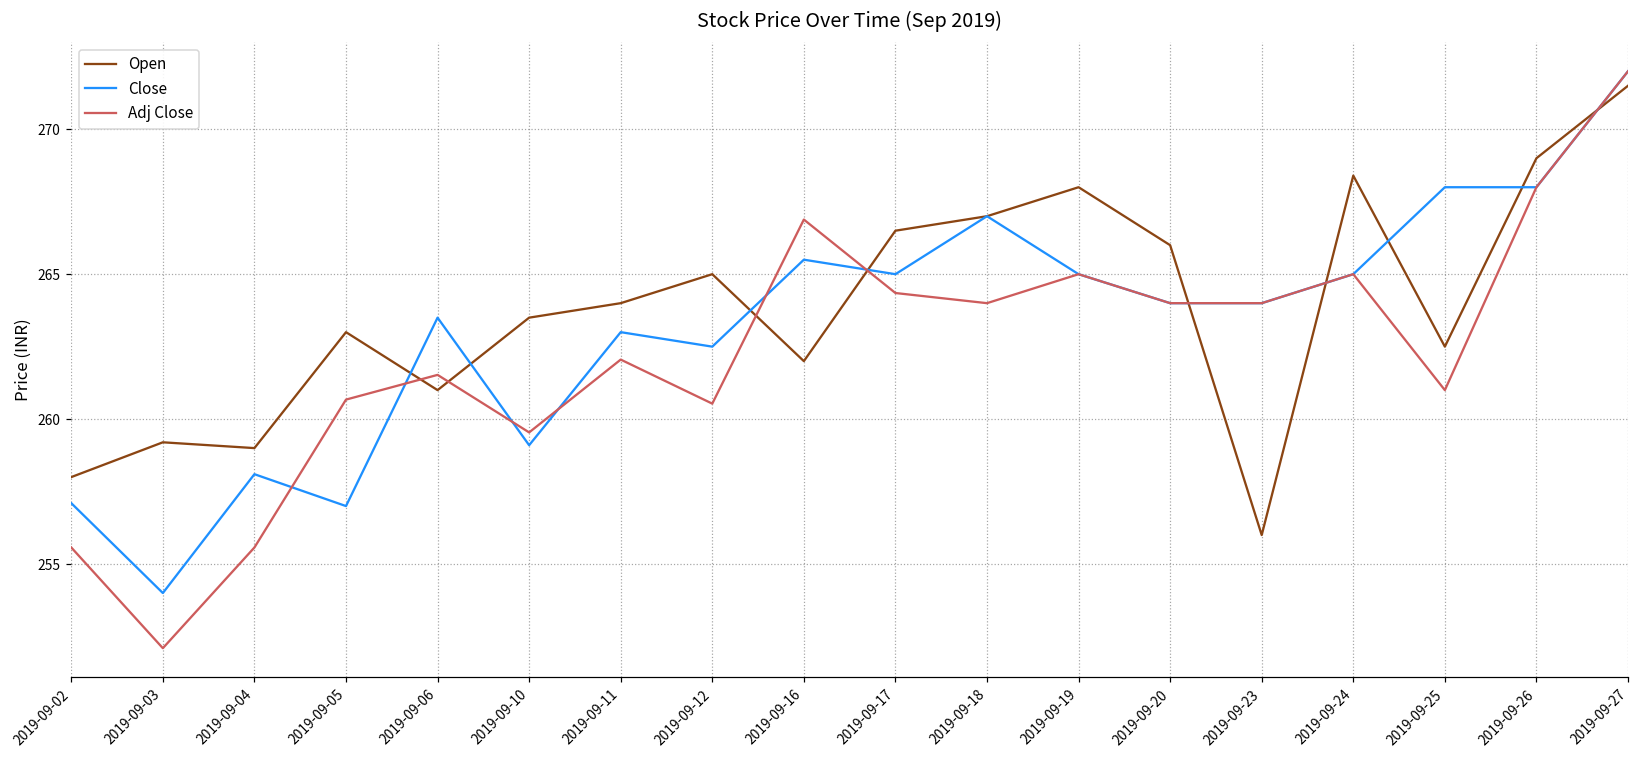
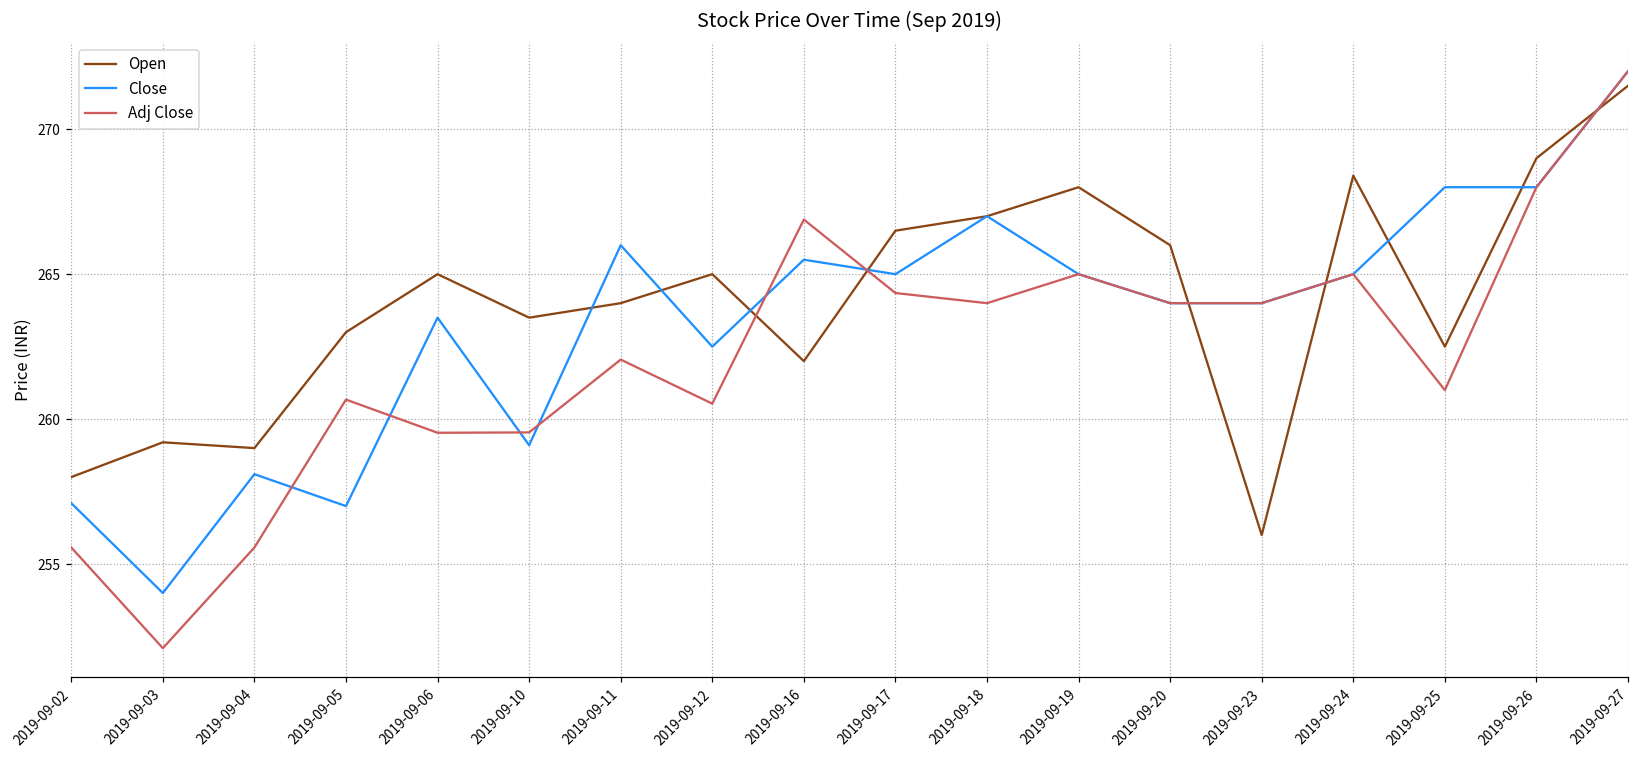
  {
    "Open": {
      "2019-09-02": 258,
      "2019-09-03": 259.2,
      "2019-09-04": 259,
      "2019-09-05": 263,
-     "2019-09-06": 261,
+     "2019-09-06": 265,
      "2019-09-10": 263.5,
      "2019-09-11": 264,
      "2019-09-12": 265,
      "2019-09-16": 262,
      "2019-09-17": 266.5,
      "2019-09-19": 268,
      "2019-09-20": 266,
      "2019-09-23": 256,
      "2019-09-24": 268.4,
      "2019-09-25": 262.5,
      "2019-09-26": 269,
      "2019-09-27": 271.5
    },
    "Close": {
      "2019-09-02": 257.1,
      "2019-09-03": 254,
      "2019-09-04": 258.1,
      "2019-09-05": 257,
      "2019-09-06": 263.5,
      "2019-09-10": 259.1,
-     "2019-09-11": 263,
+     "2019-09-11": 266,
      "2019-09-12": 262.5,
      "2019-09-16": 265.5,
      "2019-09-17": 265,
      "2019-09-25": 268
    },
    "Adj Close": {
      "2019-09-02": 255.6,
      "2019-09-03": 252.1,
      "2019-09-04": 255.6,
      "2019-09-05": 260.7,
-     "2019-09-06": 261.5,
+     "2019-09-06": 259.5,
      "2019-09-10": 259.5,
      "2019-09-11": 262.1,
      "2019-09-12": 260.5,
      "2019-09-16": 266.9,
      "2019-09-17": 264.4,
      "2019-09-18": 264.0,
      "2019-09-25": 261.0
    }
  }
